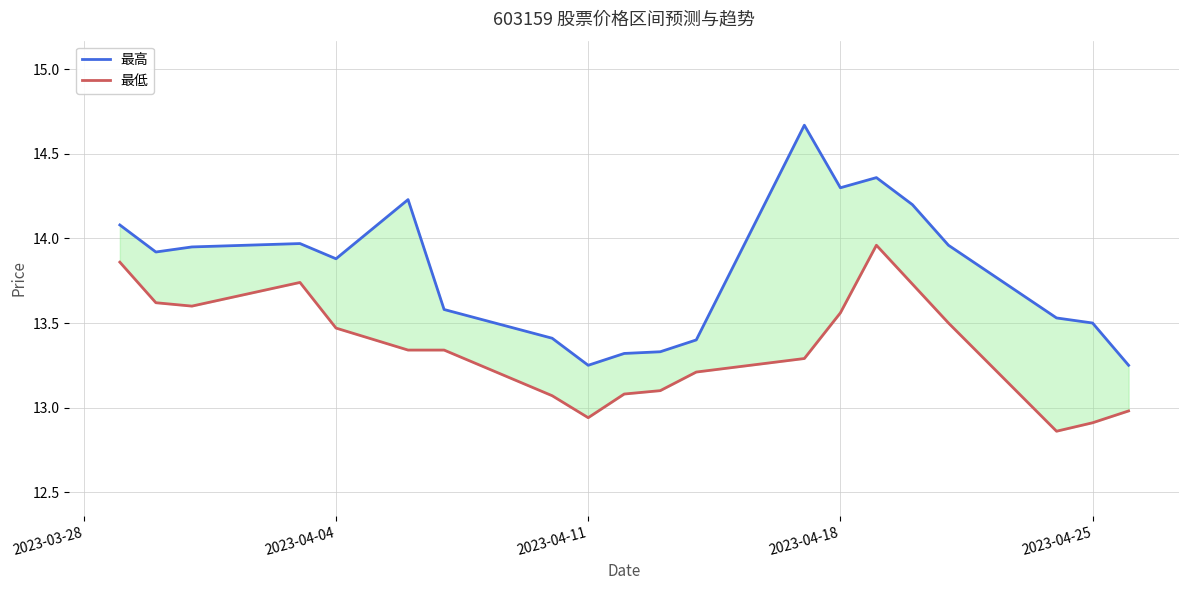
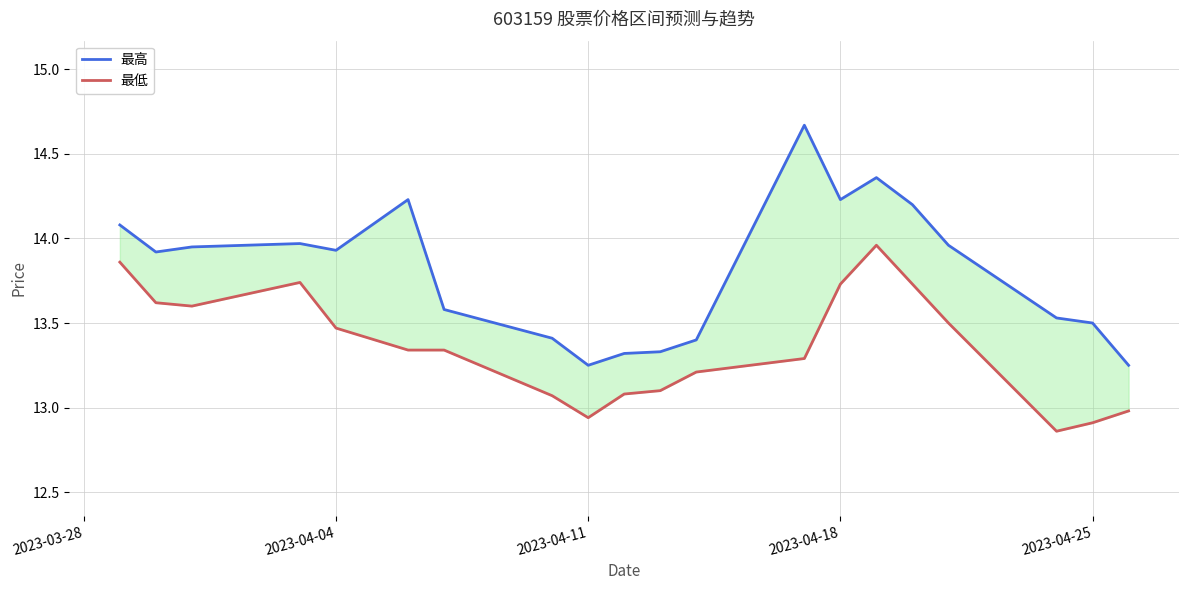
  {
    "最高": {
-     "2023-04-04": 13.88,
+     "2023-04-04": 13.93,
      "2023-04-11": 13.25,
-     "2023-04-18": 14.30,
+     "2023-04-18": 14.23,
      "2023-04-25": 13.50
    },
    "最低": {
      "2023-04-04": 13.47,
      "2023-04-11": 12.94,
-     "2023-04-18": 13.56,
+     "2023-04-18": 13.73,
      "2023-04-25": 12.91
    }
  }
